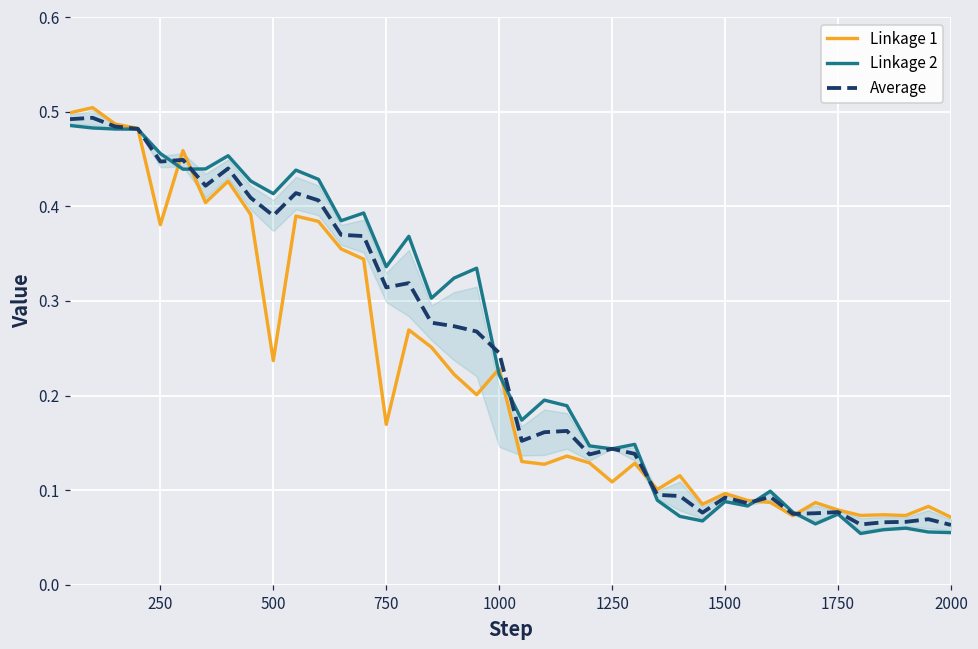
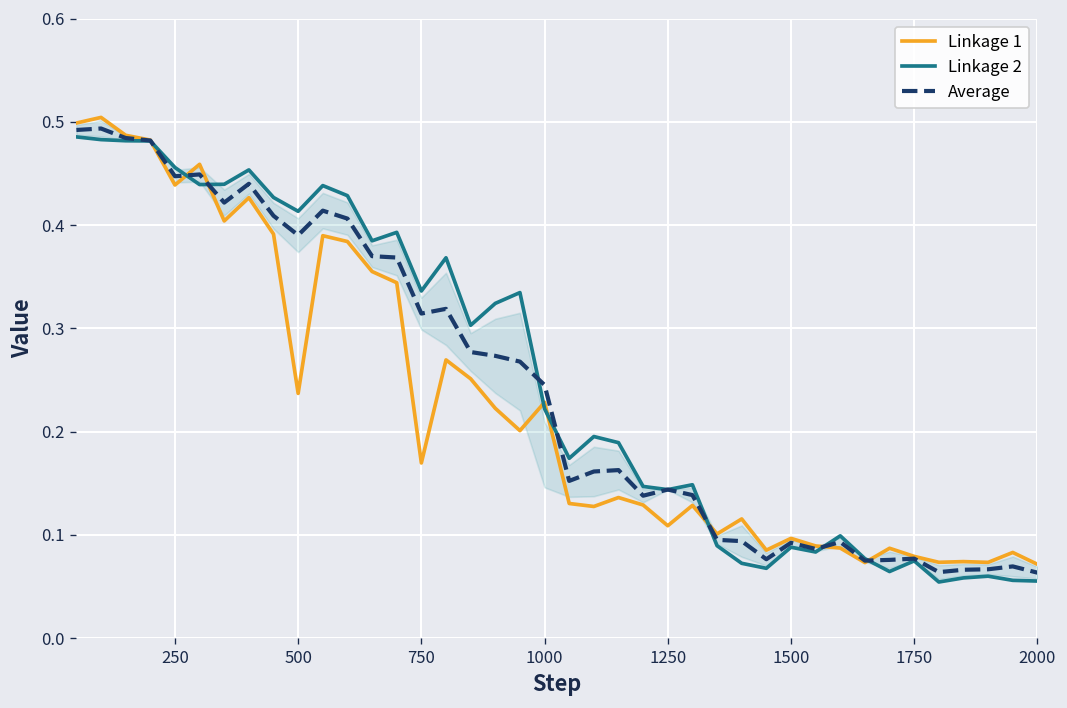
  {
    "Linkage 1": {
-     "250": 0.38,
+     "250": 0.44,
      "500": 0.24,
      "750": 0.17,
      "1000": 0.23,
      "1250": 0.11
    },
    "Average": {
      "250": 0.45,
      "500": 0.39,
      "750": 0.31,
      "1000": 0.25,
      "1500": 0.09,
      "2000": 0.06
    }
  }
